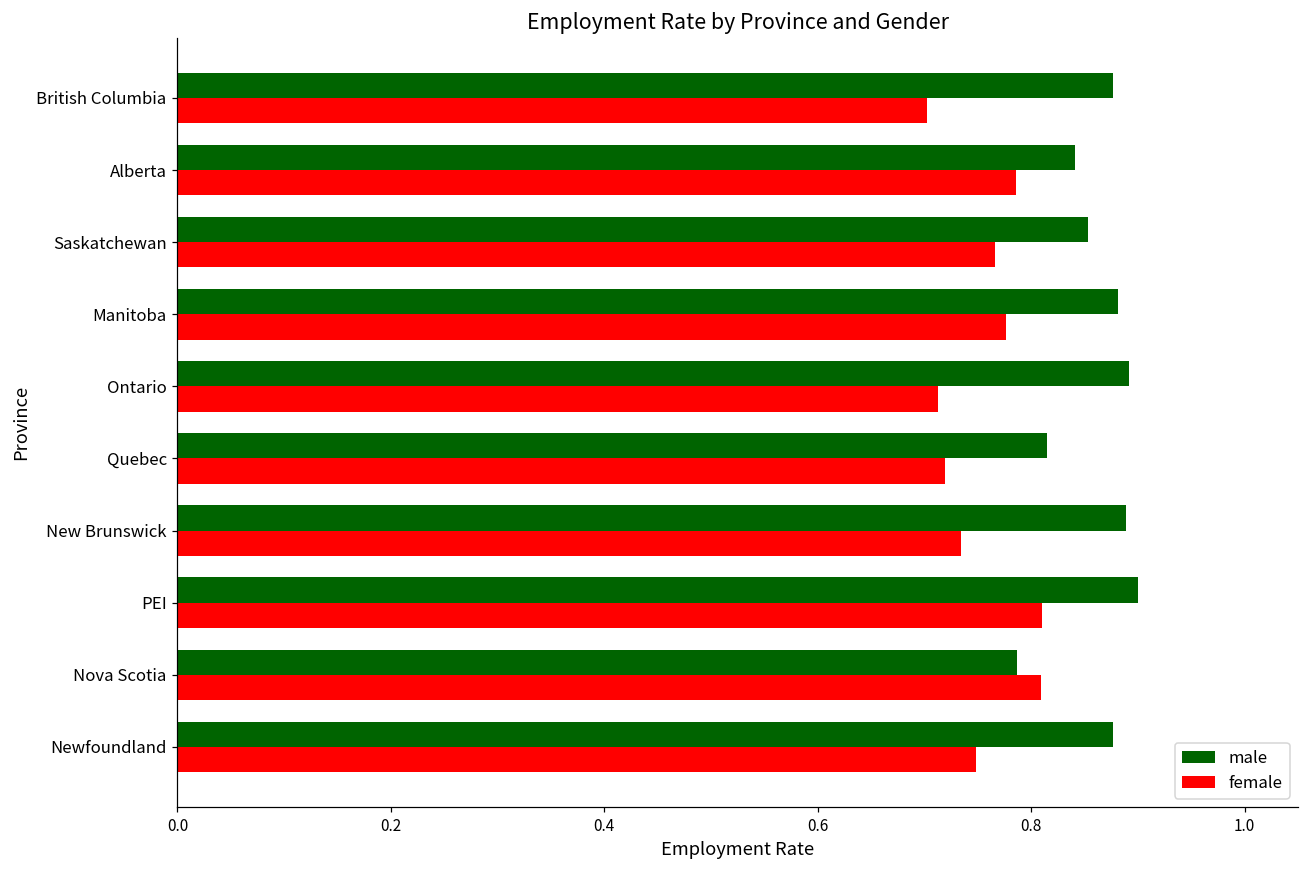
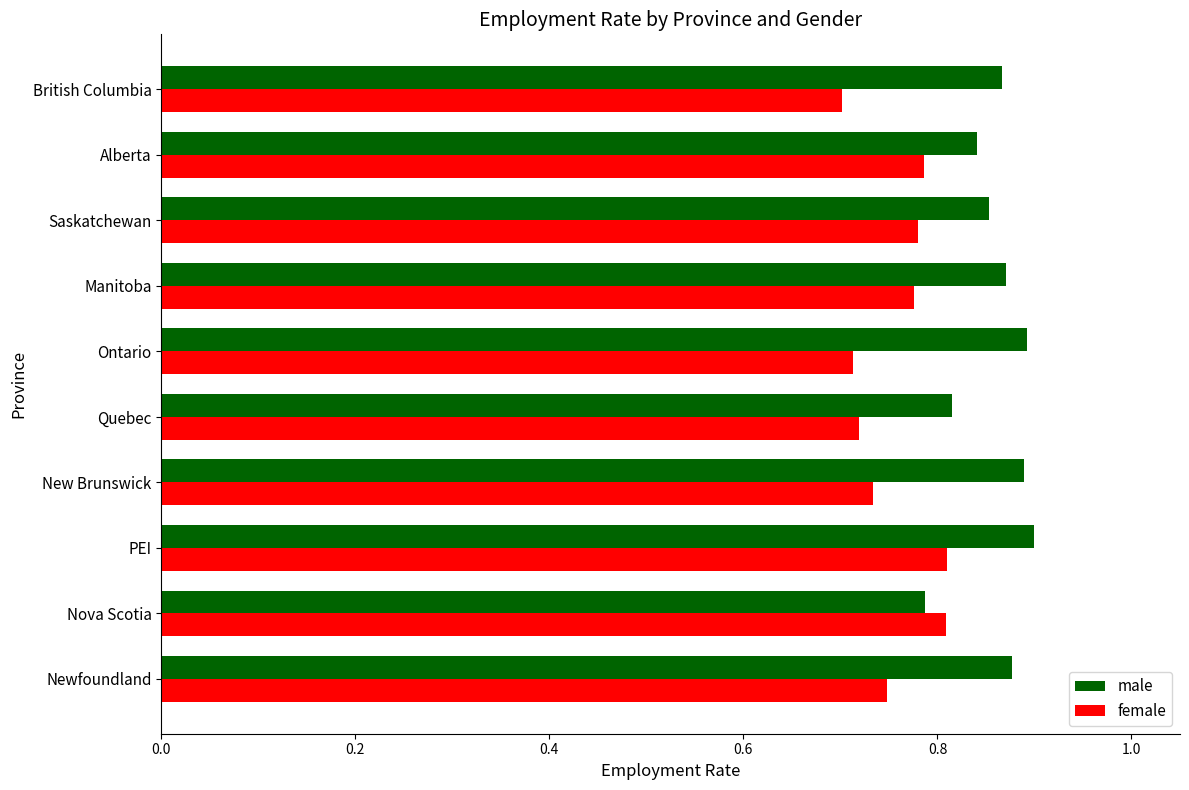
  {
    "male": {
-     "British Columbia": 0.88,
+     "British Columbia": 0.87,
      "Alberta": 0.84,
      "Saskatchewan": 0.85,
-     "Manitoba": 0.88,
+     "Manitoba": 0.87,
      "Ontario": 0.89,
      "Quebec": 0.82,
      "New Brunswick": 0.89,
      "PEI": 0.90,
      "Nova Scotia": 0.79,
      "Newfoundland": 0.88
    },
    "female": {
      "British Columbia": 0.70,
      "Alberta": 0.79,
-     "Saskatchewan": 0.77,
+     "Saskatchewan": 0.78,
      "Manitoba": 0.78,
      "Ontario": 0.71,
      "Quebec": 0.72,
      "New Brunswick": 0.73,
      "PEI": 0.81,
      "Nova Scotia": 0.81,
      "Newfoundland": 0.75
    }
  }
